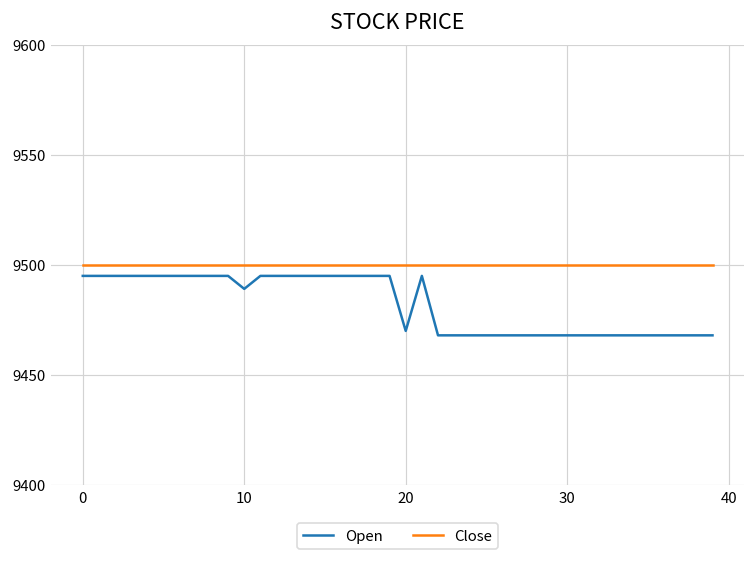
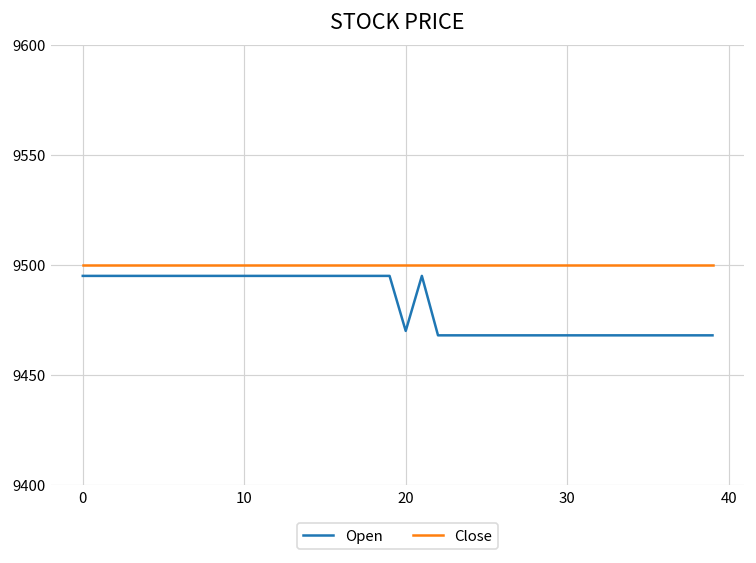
  {
    "Open": {
      "0": 9495,
-     "10": 9489,
+     "10": 9495,
      "20": 9470,
      "30": 9468
    },
    "Close": {
      "0": 9500,
      "10": 9500,
      "20": 9500,
      "30": 9500
    }
  }
